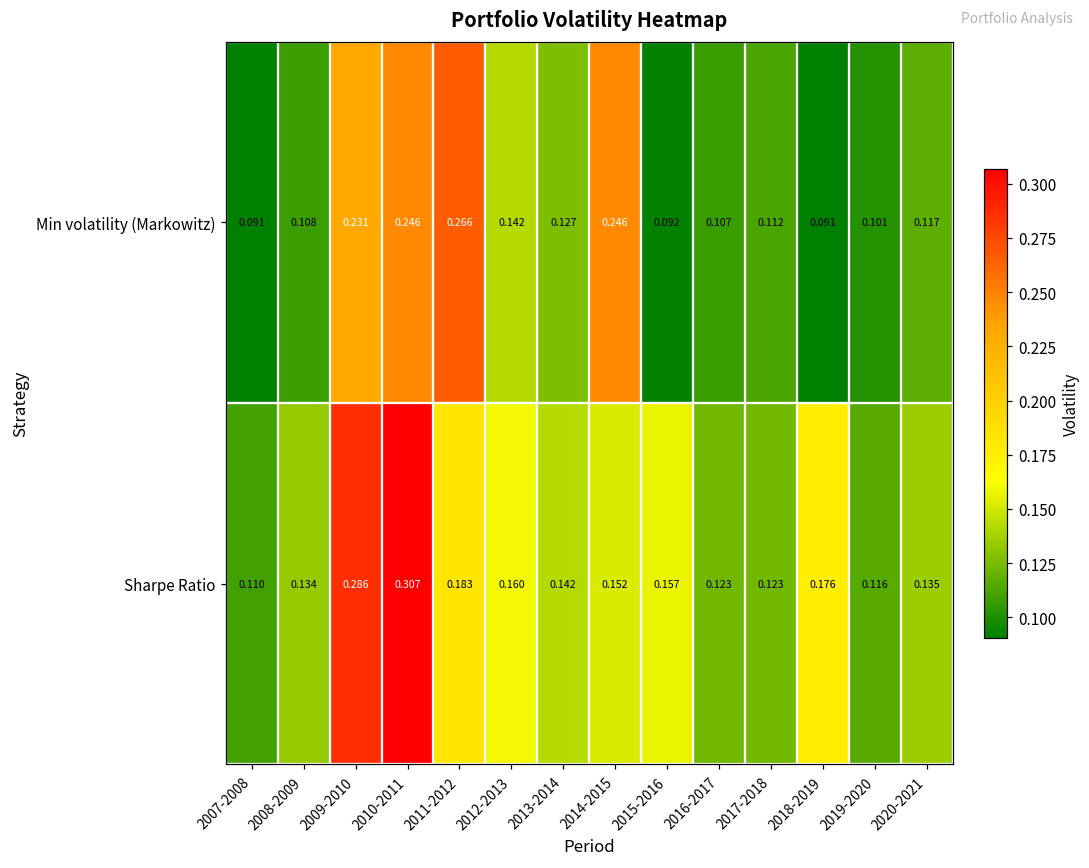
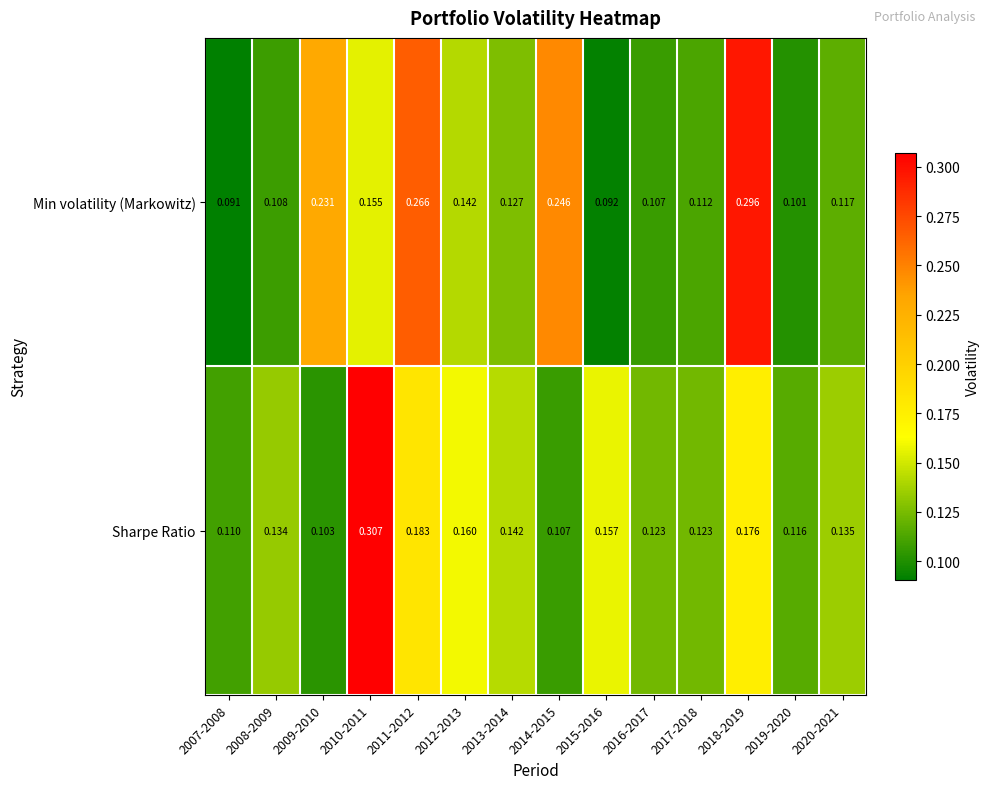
  {
    "Min volatility (Markowitz)": {
      "2007-2008": 0.091,
      "2008-2009": 0.108,
      "2009-2010": 0.231,
-     "2010-2011": 0.246,
+     "2010-2011": 0.155,
      "2011-2012": 0.266,
      "2012-2013": 0.142,
      "2013-2014": 0.127,
      "2014-2015": 0.246,
      "2015-2016": 0.092,
      "2016-2017": 0.107,
      "2017-2018": 0.112,
-     "2018-2019": 0.091,
+     "2018-2019": 0.296,
      "2019-2020": 0.101,
      "2020-2021": 0.117
    },
    "Sharpe Ratio": {
      "2007-2008": 0.110,
      "2008-2009": 0.134,
-     "2009-2010": 0.286,
+     "2009-2010": 0.103,
      "2010-2011": 0.307,
      "2011-2012": 0.183,
      "2012-2013": 0.160,
      "2013-2014": 0.142,
-     "2014-2015": 0.152,
+     "2014-2015": 0.107,
      "2015-2016": 0.157,
      "2016-2017": 0.123,
      "2017-2018": 0.123,
      "2018-2019": 0.176,
      "2019-2020": 0.116,
      "2020-2021": 0.135
    }
  }
